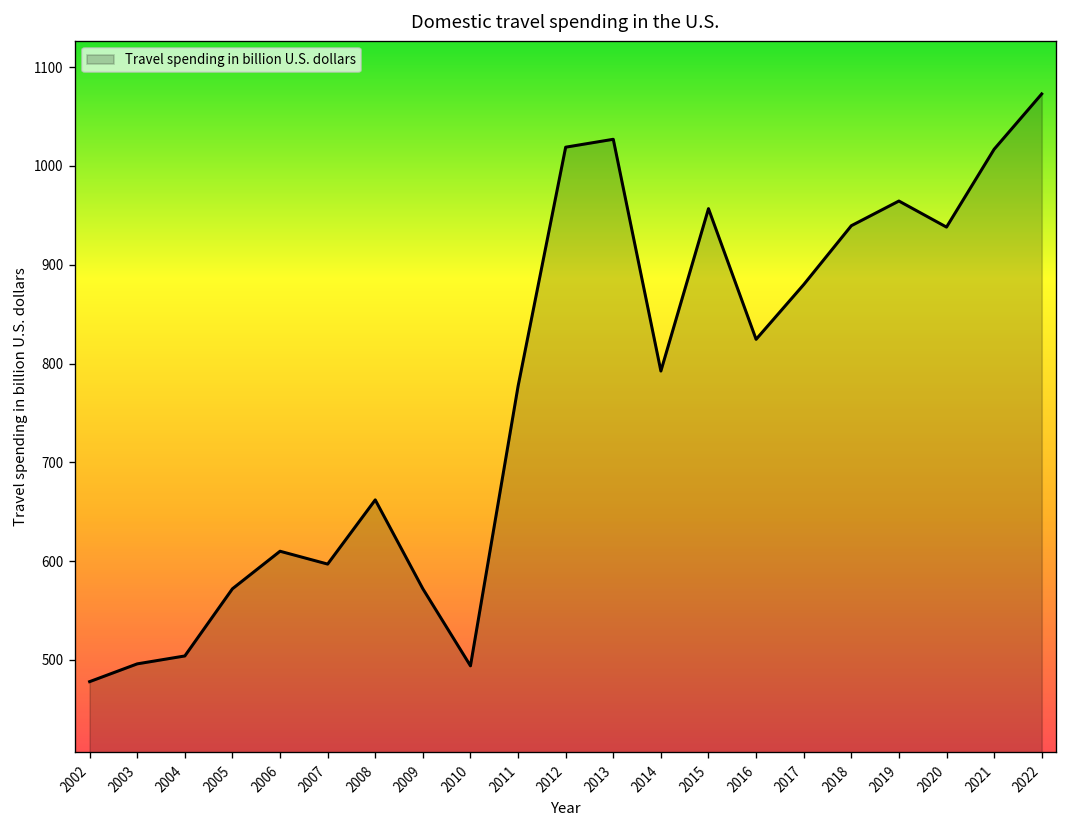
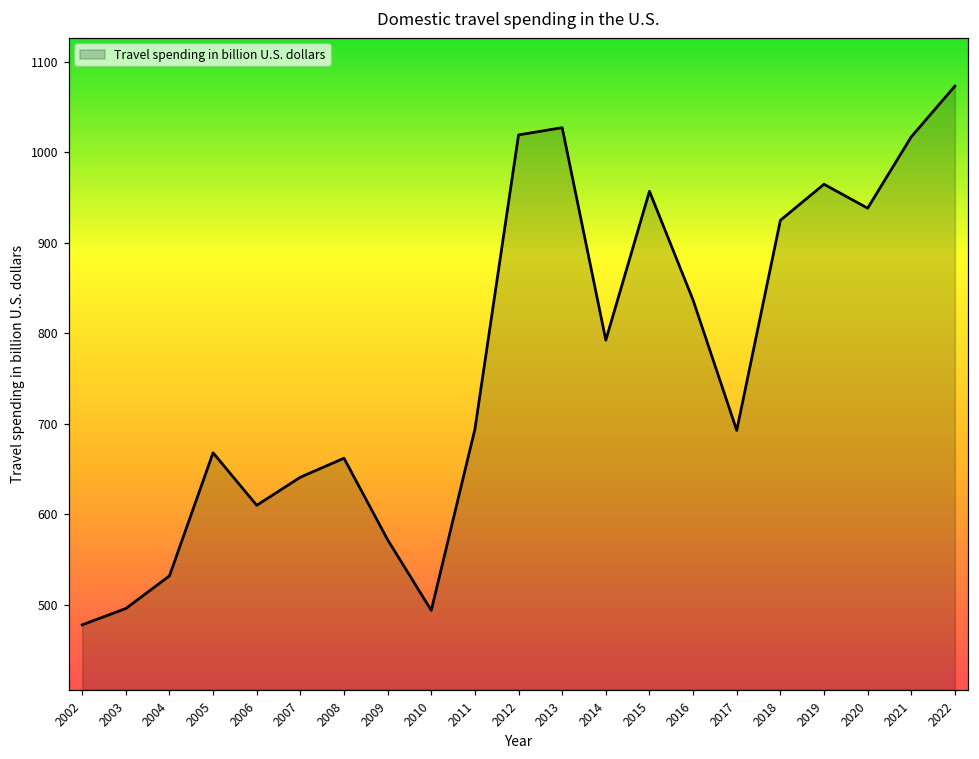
  {
    "2002": 480,
    "2003": 500,
-   "2004": 500,
-   "2005": 570,
+   "2004": 530,
+   "2005": 670,
    "2006": 610,
-   "2007": 600,
+   "2007": 640,
    "2008": 660,
    "2009": 570,
    "2010": 490,
-   "2011": 780,
+   "2011": 690,
    "2012": 1020,
    "2013": 1030,
    "2014": 790,
    "2015": 960,
-   "2016": 820,
-   "2017": 880,
-   "2018": 940,
+   "2016": 840,
+   "2017": 690,
+   "2018": 920,
    "2019": 960,
    "2020": 940,
    "2021": 1020,
    "2022": 1070
  }
